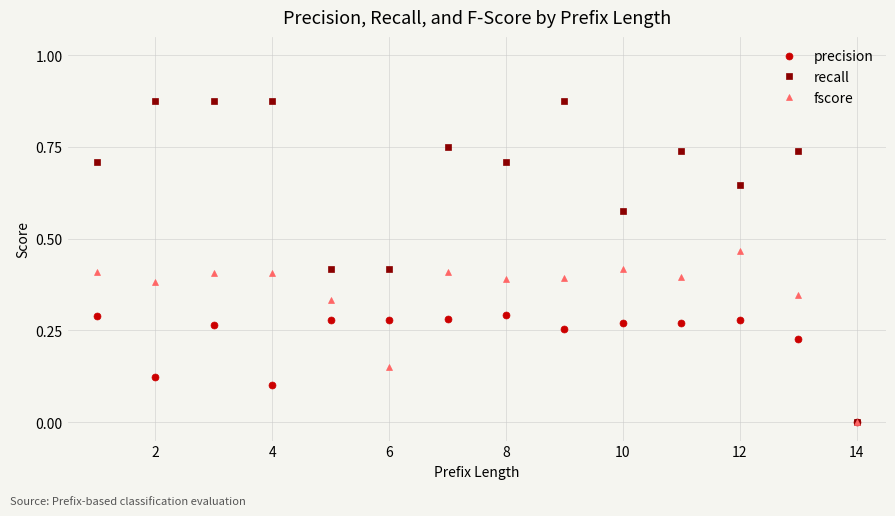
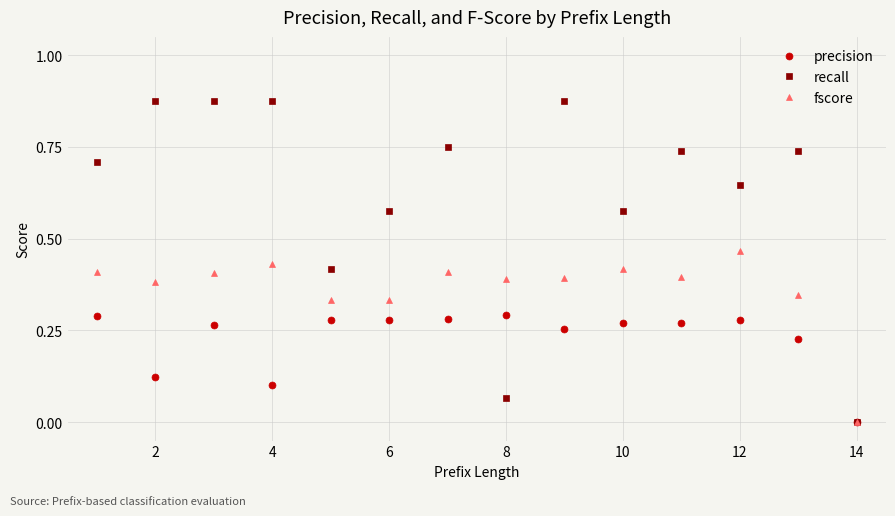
  {
    "precision": {
      "2": 0.12,
      "4": 0.10,
      "6": 0.28,
      "8": 0.29,
      "10": 0.27,
      "12": 0.28
    },
    "recall": {
      "2": 0.88,
      "4": 0.88,
-     "6": 0.42,
-     "8": 0.71,
+     "6": 0.58,
+     "8": 0.07,
      "10": 0.58,
      "12": 0.65
    },
    "fscore": {
      "2": 0.38,
-     "4": 0.41,
-     "6": 0.15,
+     "4": 0.43,
+     "6": 0.33,
      "8": 0.39,
      "10": 0.42,
      "12": 0.47
    }
  }
